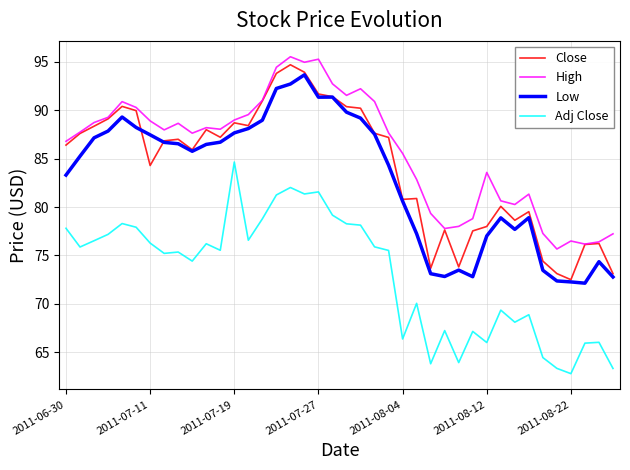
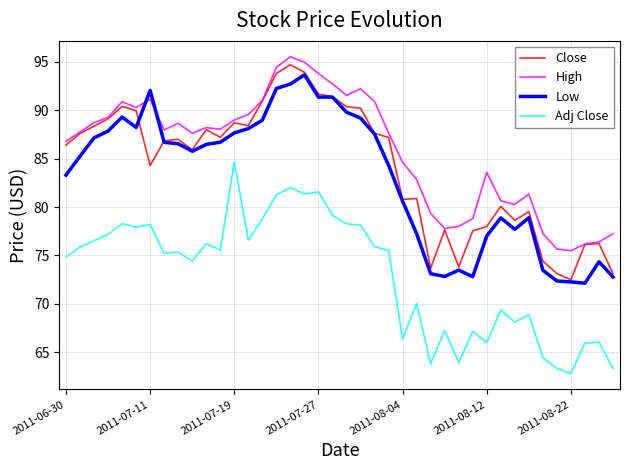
  {
    "Close": {
      "2011-06-30": 86,
      "2011-07-11": 84,
      "2011-07-19": 89,
      "2011-07-27": 92,
      "2011-08-12": 78
    },
    "High": {
      "2011-06-30": 87,
-     "2011-07-11": 89,
+     "2011-07-11": 91,
      "2011-07-19": 89,
-     "2011-07-27": 95,
-     "2011-08-04": 86,
+     "2011-07-27": 94,
+     "2011-08-04": 85,
      "2011-08-12": 84,
-     "2011-08-22": 76
+     "2011-08-22": 75
    },
    "Low": {
      "2011-06-30": 83,
-     "2011-07-11": 87,
+     "2011-07-11": 92,
      "2011-07-19": 88,
      "2011-07-27": 91,
      "2011-08-12": 77
    },
    "Adj Close": {
-     "2011-06-30": 78,
-     "2011-07-11": 76,
+     "2011-06-30": 75,
+     "2011-07-11": 78,
      "2011-07-19": 85,
      "2011-07-27": 82,
      "2011-08-04": 66,
      "2011-08-12": 66,
      "2011-08-22": 63
    }
  }
